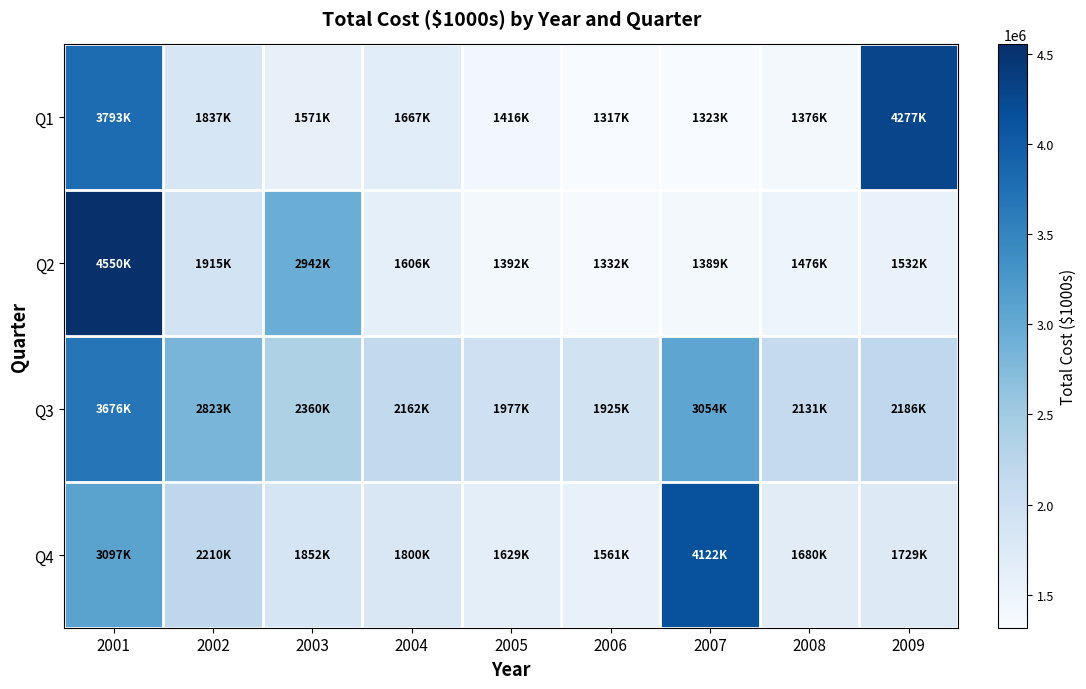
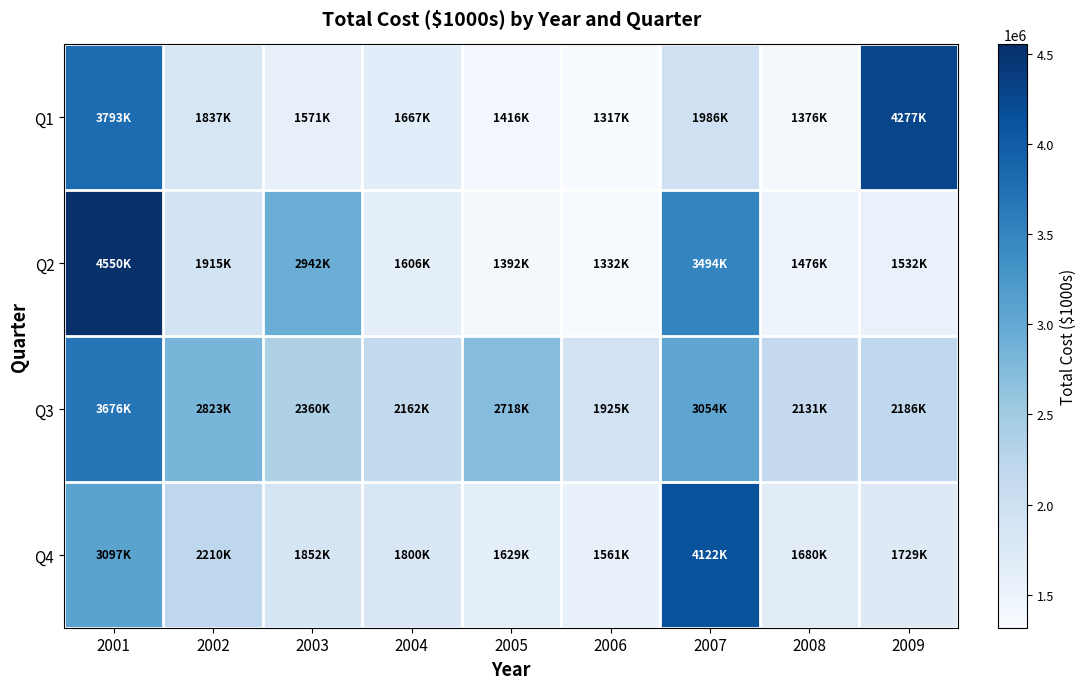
  {
    "Q1": {
      "2001": "3793K",
      "2002": "1837K",
      "2003": "1571K",
      "2004": "1667K",
      "2005": "1416K",
      "2006": "1317K",
-     "2007": "1323K",
+     "2007": "1986K",
      "2008": "1376K",
      "2009": "4277K"
    },
    "Q2": {
      "2001": "4550K",
      "2002": "1915K",
      "2003": "2942K",
      "2004": "1606K",
      "2005": "1392K",
      "2006": "1332K",
-     "2007": "1389K",
+     "2007": "3494K",
      "2008": "1476K",
      "2009": "1532K"
    },
    "Q3": {
      "2001": "3676K",
      "2002": "2823K",
      "2003": "2360K",
      "2004": "2162K",
-     "2005": "1977K",
+     "2005": "2718K",
      "2006": "1925K",
      "2007": "3054K",
      "2008": "2131K",
      "2009": "2186K"
    },
    "Q4": {
      "2001": "3097K",
      "2002": "2210K",
      "2003": "1852K",
      "2004": "1800K",
      "2005": "1629K",
      "2006": "1561K",
      "2007": "4122K",
      "2008": "1680K",
      "2009": "1729K"
    }
  }
